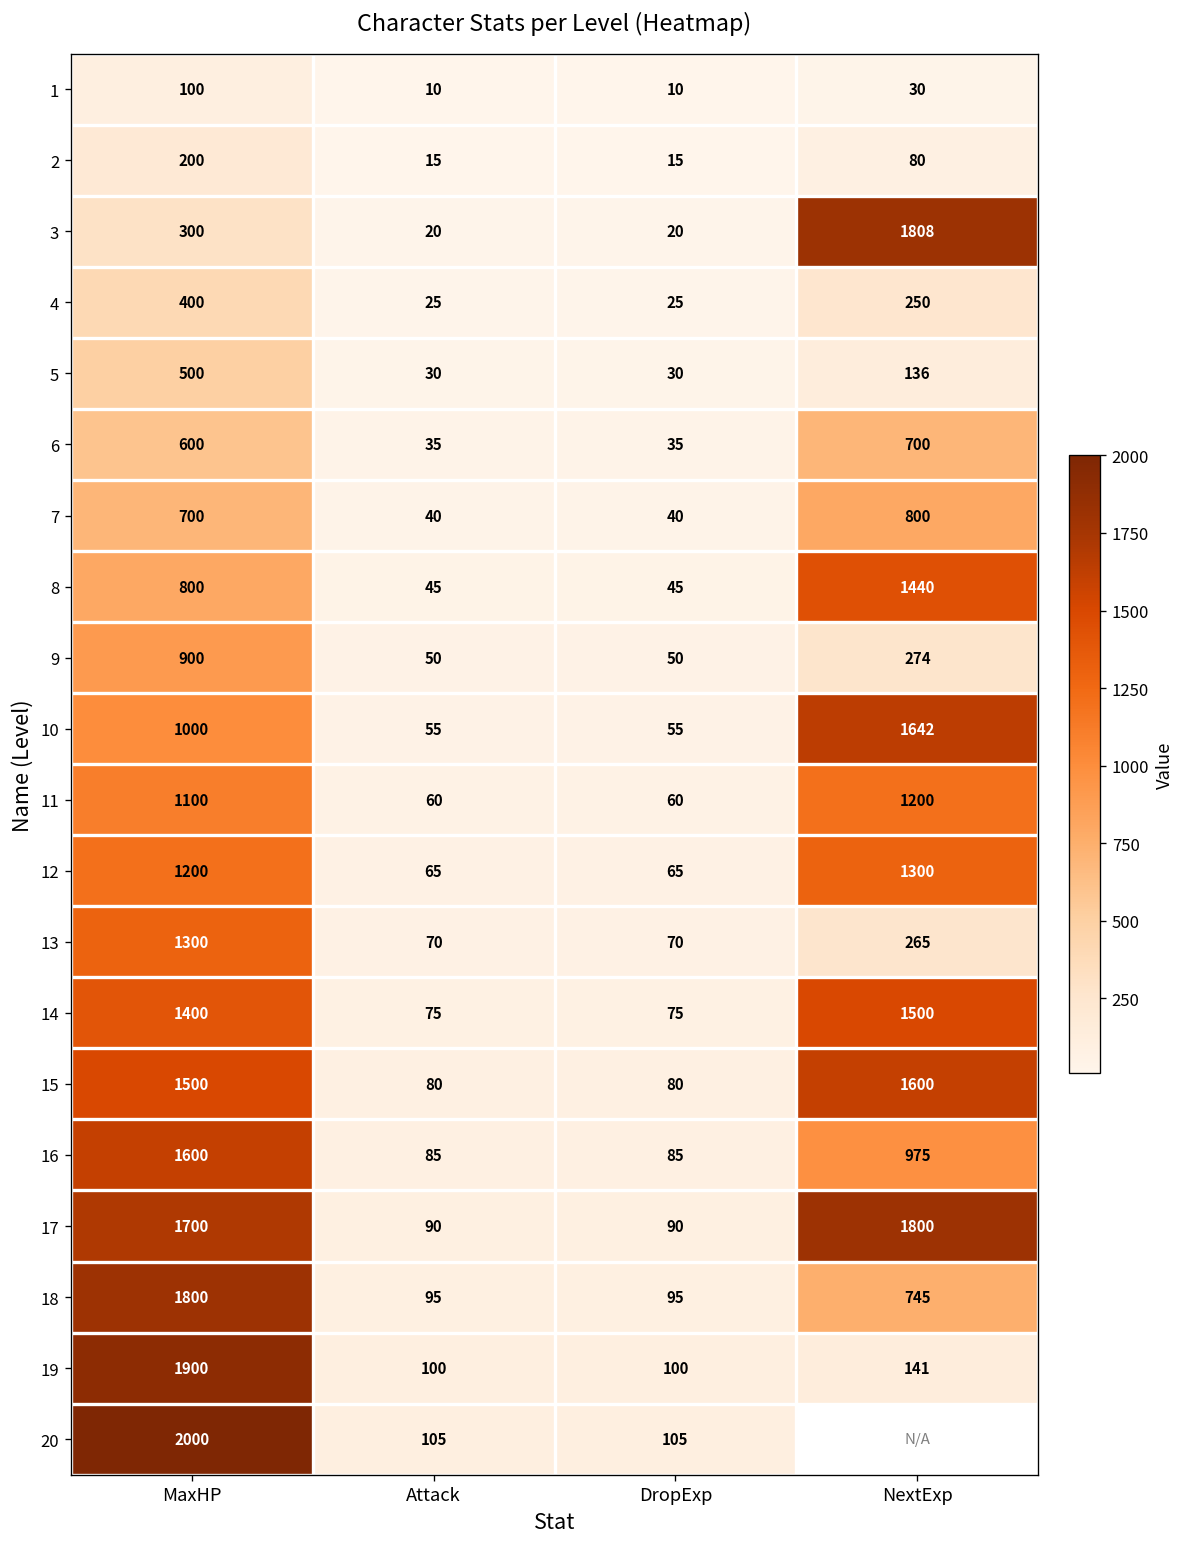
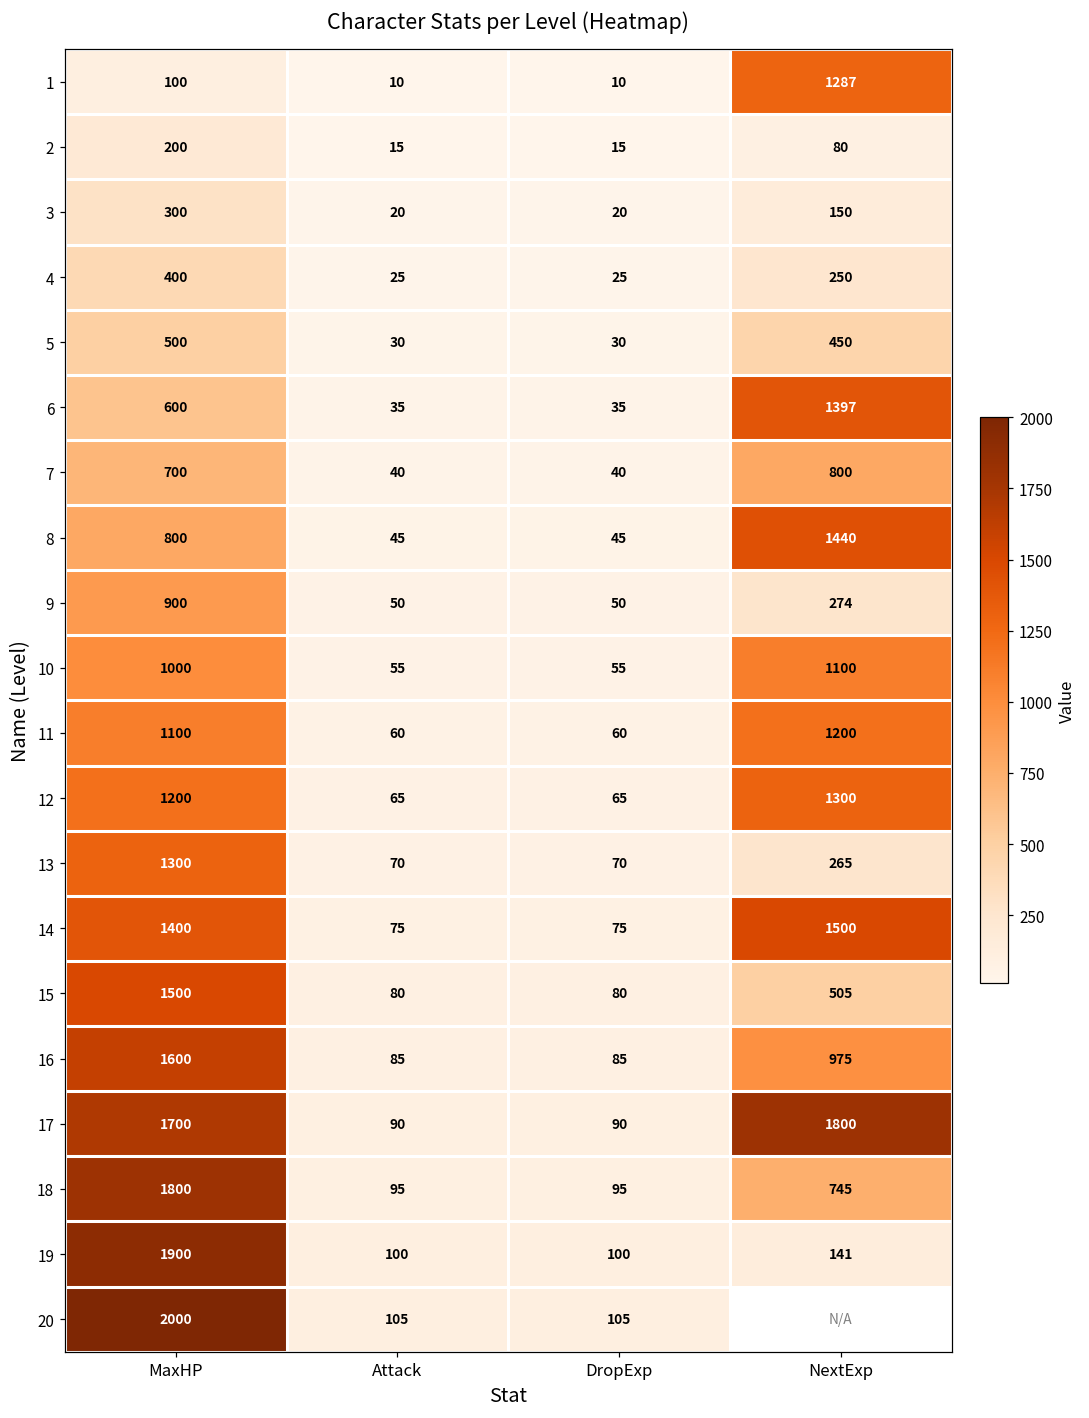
  {
    "1": {
      "MaxHP": 100,
      "Attack": 10,
      "DropExp": 10,
-     "NextExp": 30
+     "NextExp": 1287
    },
    "2": {
      "MaxHP": 200,
      "Attack": 15,
      "DropExp": 15,
      "NextExp": 80
    },
    "3": {
      "MaxHP": 300,
      "Attack": 20,
      "DropExp": 20,
-     "NextExp": 1808
+     "NextExp": 150
    },
    "4": {
      "MaxHP": 400,
      "Attack": 25,
      "DropExp": 25,
      "NextExp": 250
    },
    "5": {
      "MaxHP": 500,
      "Attack": 30,
      "DropExp": 30,
-     "NextExp": 136
+     "NextExp": 450
    },
    "6": {
      "MaxHP": 600,
      "Attack": 35,
      "DropExp": 35,
-     "NextExp": 700
+     "NextExp": 1397
    },
    "7": {
      "MaxHP": 700,
      "Attack": 40,
      "DropExp": 40,
      "NextExp": 800
    },
    "8": {
      "MaxHP": 800,
      "Attack": 45,
      "DropExp": 45,
      "NextExp": 1440
    },
    "9": {
      "MaxHP": 900,
      "Attack": 50,
      "DropExp": 50,
      "NextExp": 274
    },
    "10": {
      "MaxHP": 1000,
      "Attack": 55,
      "DropExp": 55,
-     "NextExp": 1642
+     "NextExp": 1100
    },
    "11": {
      "MaxHP": 1100,
      "Attack": 60,
      "DropExp": 60,
      "NextExp": 1200
    },
    "12": {
      "MaxHP": 1200,
      "Attack": 65,
      "DropExp": 65,
      "NextExp": 1300
    },
    "13": {
      "MaxHP": 1300,
      "Attack": 70,
      "DropExp": 70,
      "NextExp": 265
    },
    "14": {
      "MaxHP": 1400,
      "Attack": 75,
      "DropExp": 75,
      "NextExp": 1500
    },
    "15": {
      "MaxHP": 1500,
      "Attack": 80,
      "DropExp": 80,
-     "NextExp": 1600
+     "NextExp": 505
    },
    "16": {
      "MaxHP": 1600,
      "Attack": 85,
      "DropExp": 85,
      "NextExp": 975
    },
    "17": {
      "MaxHP": 1700,
      "Attack": 90,
      "DropExp": 90,
      "NextExp": 1800
    },
    "18": {
      "MaxHP": 1800,
      "Attack": 95,
      "DropExp": 95,
      "NextExp": 745
    },
    "19": {
      "MaxHP": 1900,
      "Attack": 100,
      "DropExp": 100,
      "NextExp": 141
    },
    "20": {
      "MaxHP": 2000,
      "Attack": 105,
      "DropExp": 105
    }
  }
